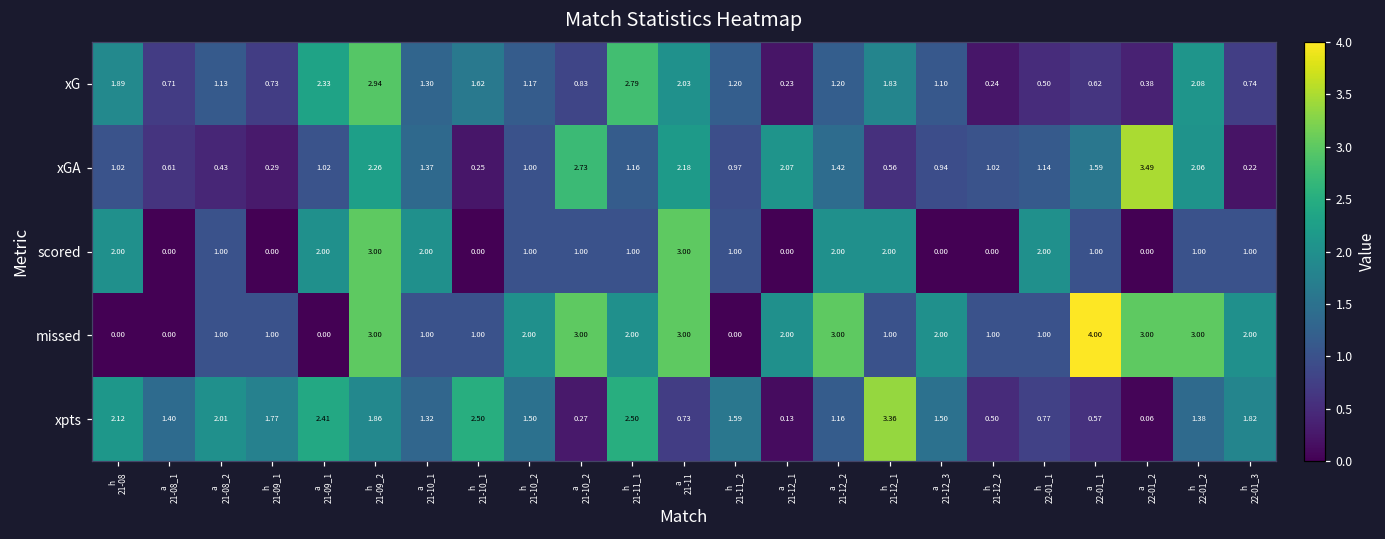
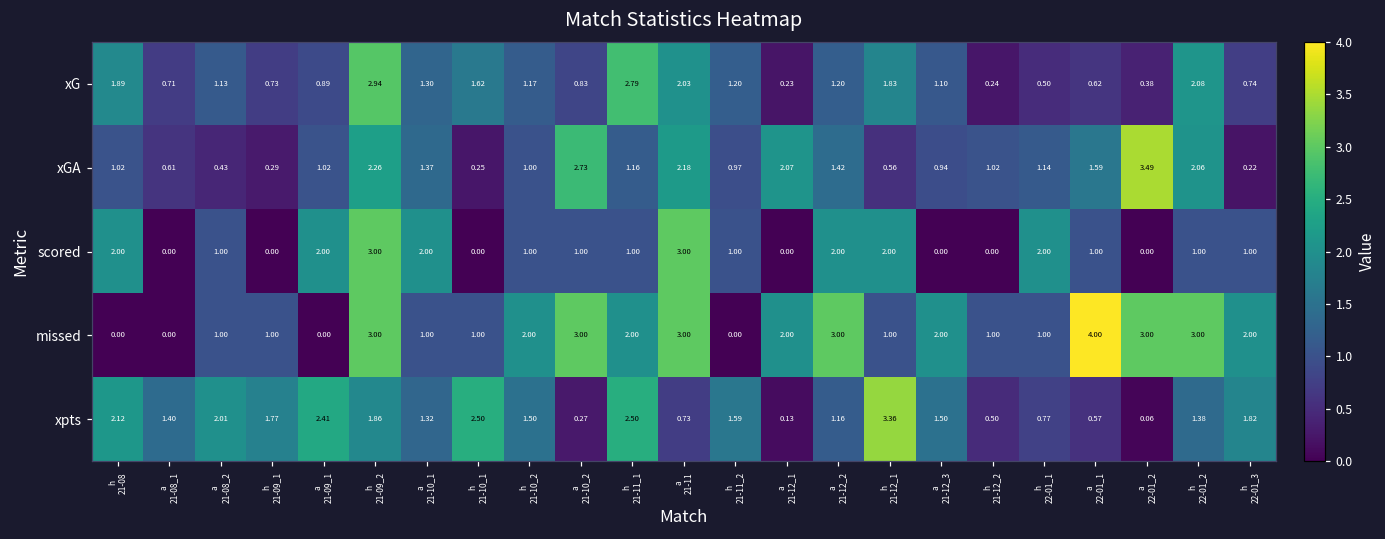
  {
    "xG": {
      "h 21-08": 1.89,
      "a 21-08_1": 0.71,
      "a 21-08_2": 1.13,
      "h 21-09_1": 0.73,
-     "a 21-09_1": 2.33,
+     "a 21-09_1": 0.89,
      "h 21-09_2": 2.94,
      "a 21-10_1": 1.30,
      "h 21-10_1": 1.62,
      "h 21-10_2": 1.17,
      "a 21-10_2": 0.83,
      "h 21-11_1": 2.79,
      "a 21-11": 2.03,
      "h 21-11_2": 1.20,
      "a 21-12_1": 0.23,
      "a 21-12_2": 1.20,
      "h 21-12_1": 1.83,
      "a 21-12_3": 1.10,
      "h 21-12_2": 0.24,
      "h 22-01_1": 0.50,
      "a 22-01_1": 0.62,
      "a 22-01_2": 0.38,
      "h 22-01_2": 2.08,
      "h 22-01_3": 0.74
    },
    "xGA": {
      "h 21-08": 1.02,
      "a 21-08_1": 0.61,
      "a 21-08_2": 0.43,
      "h 21-09_1": 0.29,
      "a 21-09_1": 1.02,
      "h 21-09_2": 2.26,
      "a 21-10_1": 1.37,
      "h 21-10_1": 0.25,
      "h 21-10_2": 1.00,
      "a 21-10_2": 2.73,
      "h 21-11_1": 1.16,
      "a 21-11": 2.18,
      "h 21-11_2": 0.97,
      "a 21-12_1": 2.07,
      "a 21-12_2": 1.42,
      "h 21-12_1": 0.56,
      "a 21-12_3": 0.94,
      "h 21-12_2": 1.02,
      "h 22-01_1": 1.14,
      "a 22-01_1": 1.59,
      "a 22-01_2": 3.49,
      "h 22-01_2": 2.06,
      "h 22-01_3": 0.22
    },
    "scored": {
      "h 21-08": 2.00,
      "a 21-08_1": 0.00,
      "a 21-08_2": 1.00,
      "h 21-09_1": 0.00,
      "a 21-09_1": 2.00,
      "h 21-09_2": 3.00,
      "a 21-10_1": 2.00,
      "h 21-10_1": 0.00,
      "h 21-10_2": 1.00,
      "a 21-10_2": 1.00,
      "h 21-11_1": 1.00,
      "a 21-11": 3.00,
      "h 21-11_2": 1.00,
      "a 21-12_1": 0.00,
      "a 21-12_2": 2.00,
      "h 21-12_1": 2.00,
      "a 21-12_3": 0.00,
      "h 21-12_2": 0.00,
      "h 22-01_1": 2.00,
      "a 22-01_1": 1.00,
      "a 22-01_2": 0.00,
      "h 22-01_2": 1.00,
      "h 22-01_3": 1.00
    },
    "missed": {
      "h 21-08": 0.00,
      "a 21-08_1": 0.00,
      "a 21-08_2": 1.00,
      "h 21-09_1": 1.00,
      "a 21-09_1": 0.00,
      "h 21-09_2": 3.00,
      "a 21-10_1": 1.00,
      "h 21-10_1": 1.00,
      "h 21-10_2": 2.00,
      "a 21-10_2": 3.00,
      "h 21-11_1": 2.00,
      "a 21-11": 3.00,
      "h 21-11_2": 0.00,
      "a 21-12_1": 2.00,
      "a 21-12_2": 3.00,
      "h 21-12_1": 1.00,
      "a 21-12_3": 2.00,
      "h 21-12_2": 1.00,
      "h 22-01_1": 1.00,
      "a 22-01_1": 4.00,
      "a 22-01_2": 3.00,
      "h 22-01_2": 3.00,
      "h 22-01_3": 2.00
    },
    "xpts": {
      "h 21-08": 2.12,
      "a 21-08_1": 1.40,
      "a 21-08_2": 2.01,
      "h 21-09_1": 1.77,
      "a 21-09_1": 2.41,
      "h 21-09_2": 1.86,
      "a 21-10_1": 1.32,
      "h 21-10_1": 2.50,
      "h 21-10_2": 1.50,
      "a 21-10_2": 0.27,
      "h 21-11_1": 2.50,
      "a 21-11": 0.73,
      "h 21-11_2": 1.59,
      "a 21-12_1": 0.13,
      "a 21-12_2": 1.16,
      "h 21-12_1": 3.36,
      "a 21-12_3": 1.50,
      "h 21-12_2": 0.50,
      "h 22-01_1": 0.77,
      "a 22-01_1": 0.57,
      "a 22-01_2": 0.06,
      "h 22-01_2": 1.38,
      "h 22-01_3": 1.82
    }
  }
